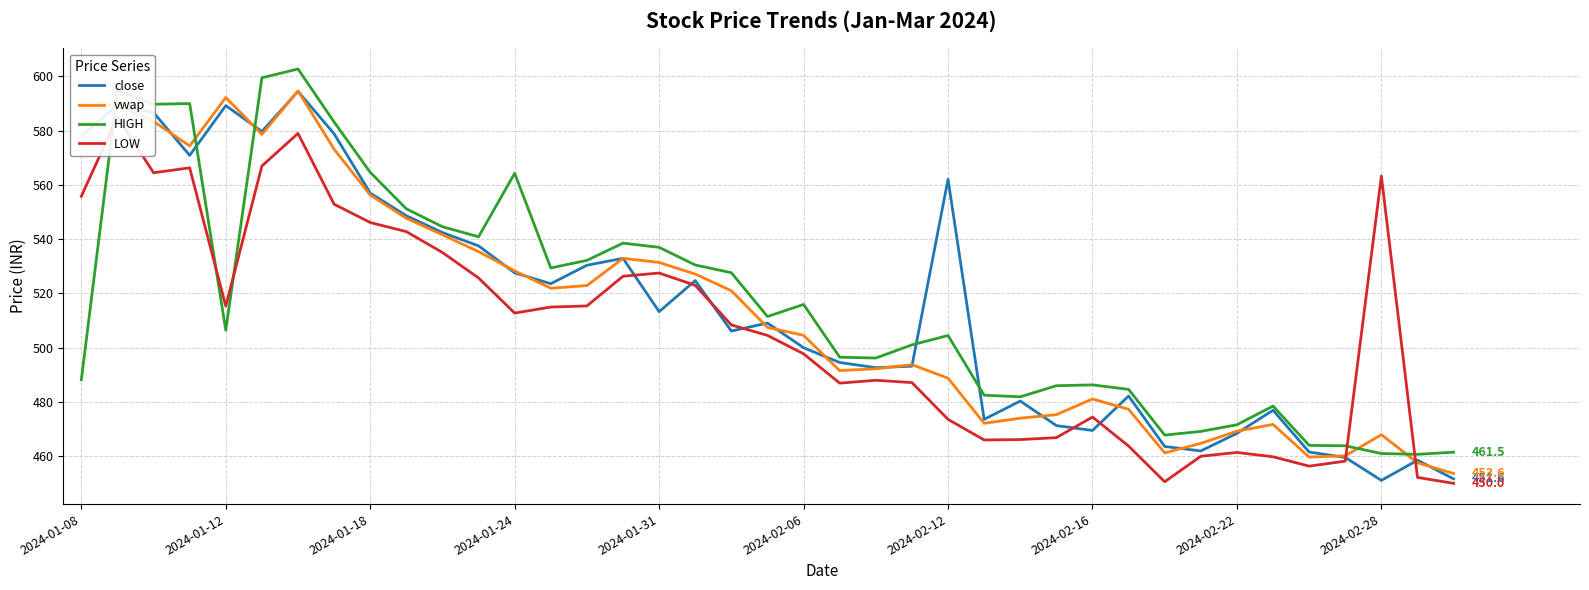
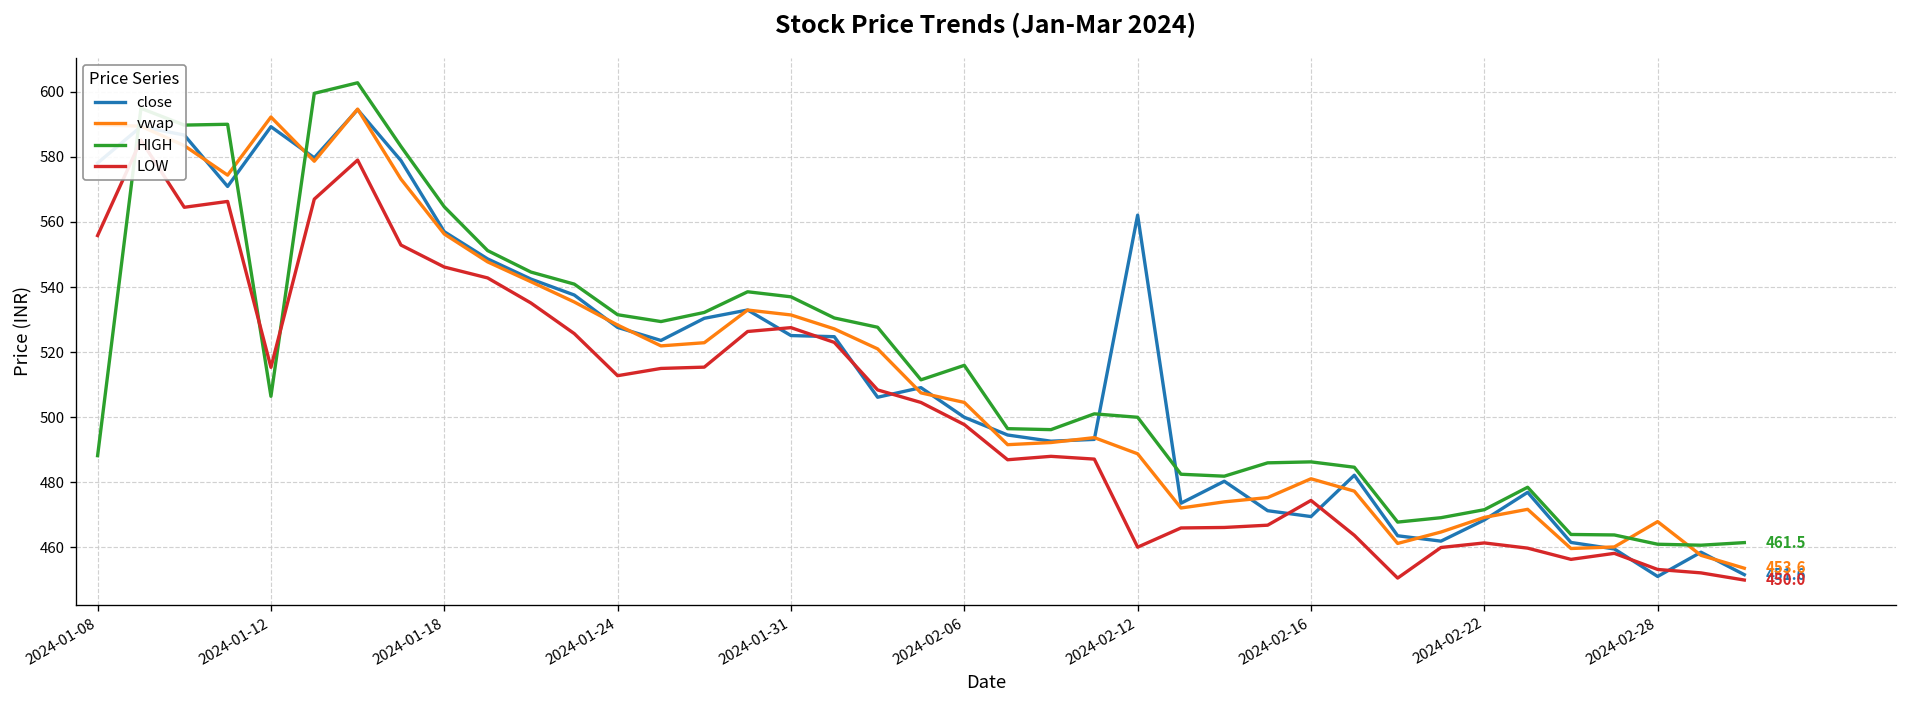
  {
    "close": {
      "2024-01-12": 589,
-     "2024-01-31": 513,
+     "2024-01-31": 525,
      "2024-02-06": 500,
      "2024-02-12": 562,
      "2024-02-16": 470,
      "2024-02-28": 451
    },
    "vwap": {
      "2024-01-12": 592,
      "2024-01-31": 531,
      "2024-02-06": 505,
      "2024-02-12": 489,
      "2024-02-16": 481,
      "2024-02-28": 468
    },
    "HIGH": {
      "2024-01-08": 488,
      "2024-01-12": 506,
      "2024-01-18": 565,
-     "2024-01-24": 564,
+     "2024-01-24": 532,
      "2024-01-31": 537,
      "2024-02-06": 516,
-     "2024-02-12": 505,
+     "2024-02-12": 500,
      "2024-02-16": 486,
      "2024-02-22": 472,
      "2024-02-28": 461
    },
    "LOW": {
      "2024-01-08": 556,
      "2024-01-12": 515,
      "2024-01-18": 546,
      "2024-01-24": 513,
      "2024-01-31": 528,
      "2024-02-06": 498,
-     "2024-02-12": 474,
+     "2024-02-12": 460,
      "2024-02-16": 474,
      "2024-02-22": 461,
-     "2024-02-28": 563
+     "2024-02-28": 453
    }
  }
